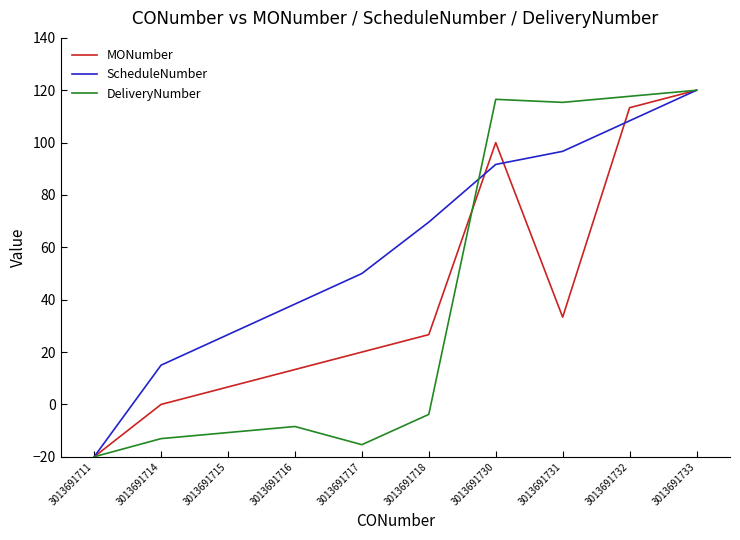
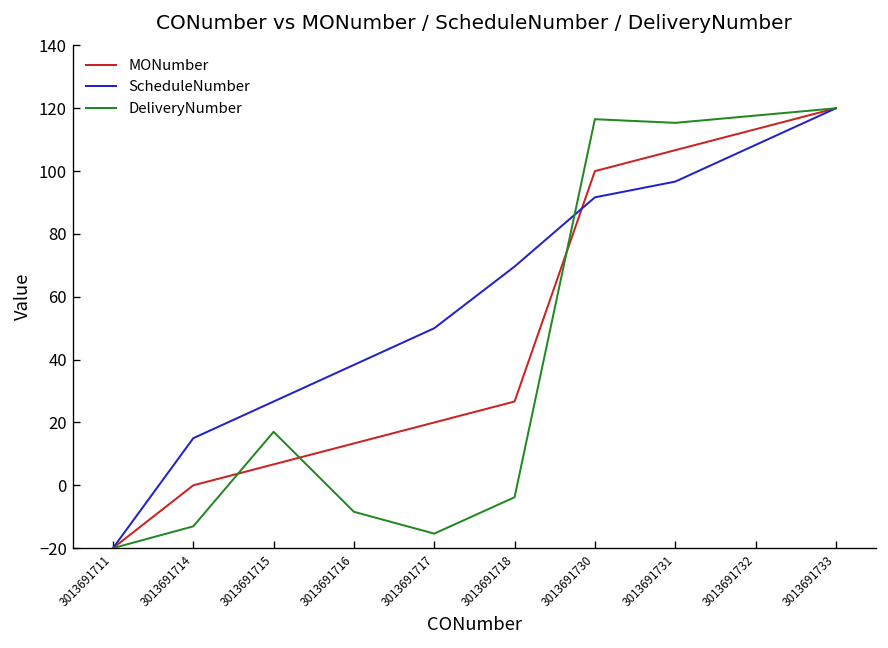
  {
    "MONumber": {
      "3013691714": 0,
      "3013691715": 7,
      "3013691716": 13,
      "3013691717": 20,
      "3013691718": 27,
      "3013691730": 100,
-     "3013691731": 33,
+     "3013691731": 107,
      "3013691732": 113
    },
    "ScheduleNumber": {
      "3013691714": 15,
      "3013691715": 27,
      "3013691716": 38,
      "3013691717": 50,
      "3013691718": 70,
      "3013691730": 92,
      "3013691731": 97,
      "3013691732": 108
    },
    "DeliveryNumber": {
      "3013691714": -13,
-     "3013691715": -11,
+     "3013691715": 17,
      "3013691716": -8,
      "3013691717": -15,
      "3013691718": -4,
      "3013691730": 117,
      "3013691731": 115,
      "3013691732": 118
    }
  }
